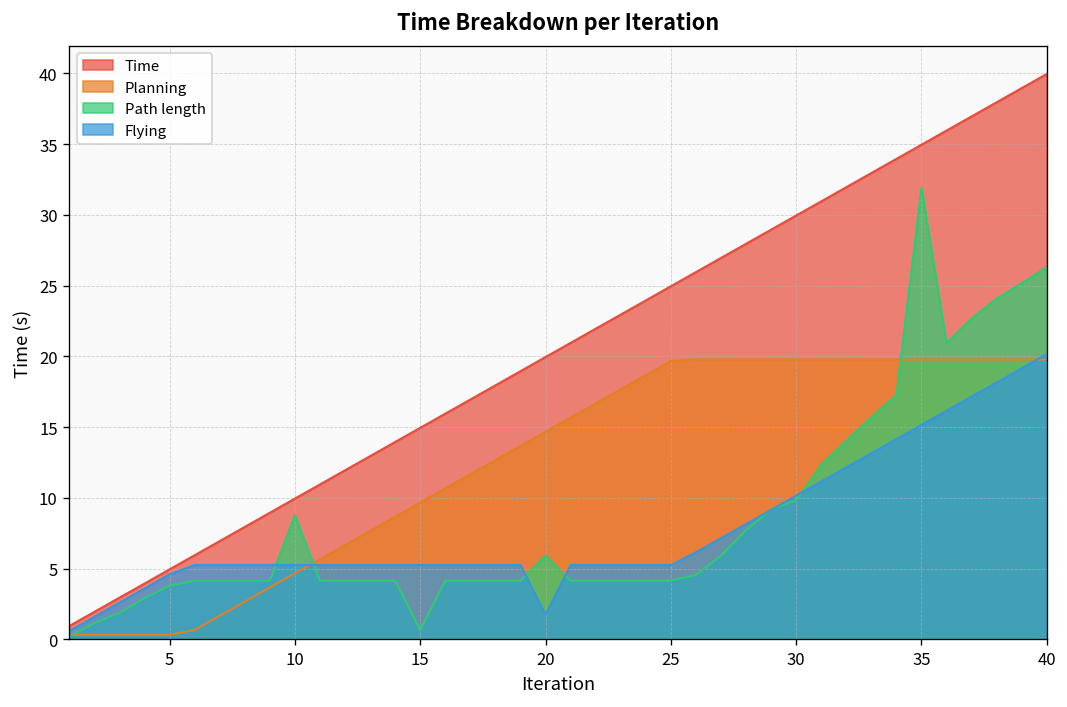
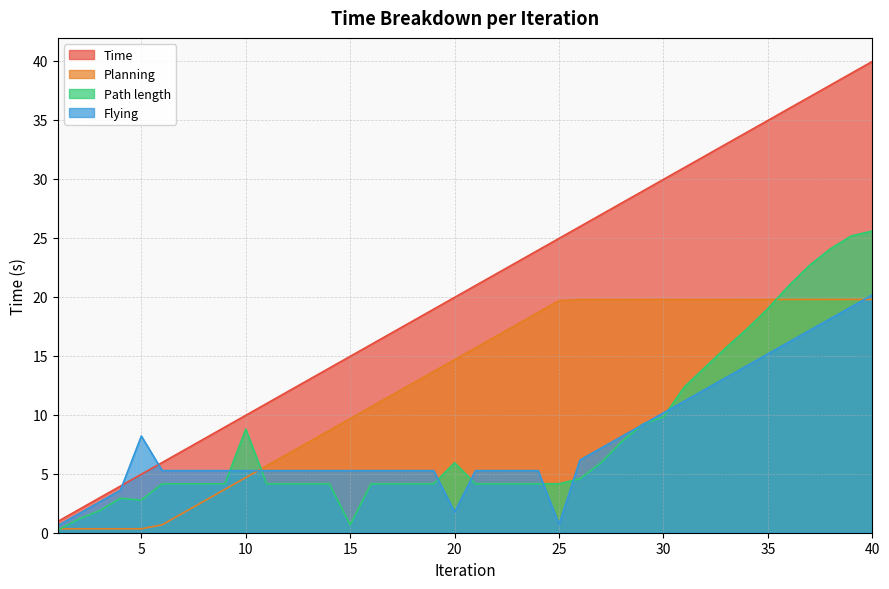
  {
    "Path length": {
-     "5": 3.8,
+     "5": 2.8,
      "10": 8.8,
      "15": 0.7,
      "20": 5.9,
      "25": 4.2,
      "30": 9.8,
-     "35": 31.9,
-     "40": 26.3
+     "35": 19.0,
+     "40": 25.6
    },
    "Flying": {
-     "5": 4.6,
+     "5": 8.2,
      "10": 5.3,
      "15": 5.3,
      "20": 1.8,
-     "25": 5.3,
+     "25": 0.7,
      "30": 10.2,
      "35": 15.2,
      "40": 20.2
    }
  }
